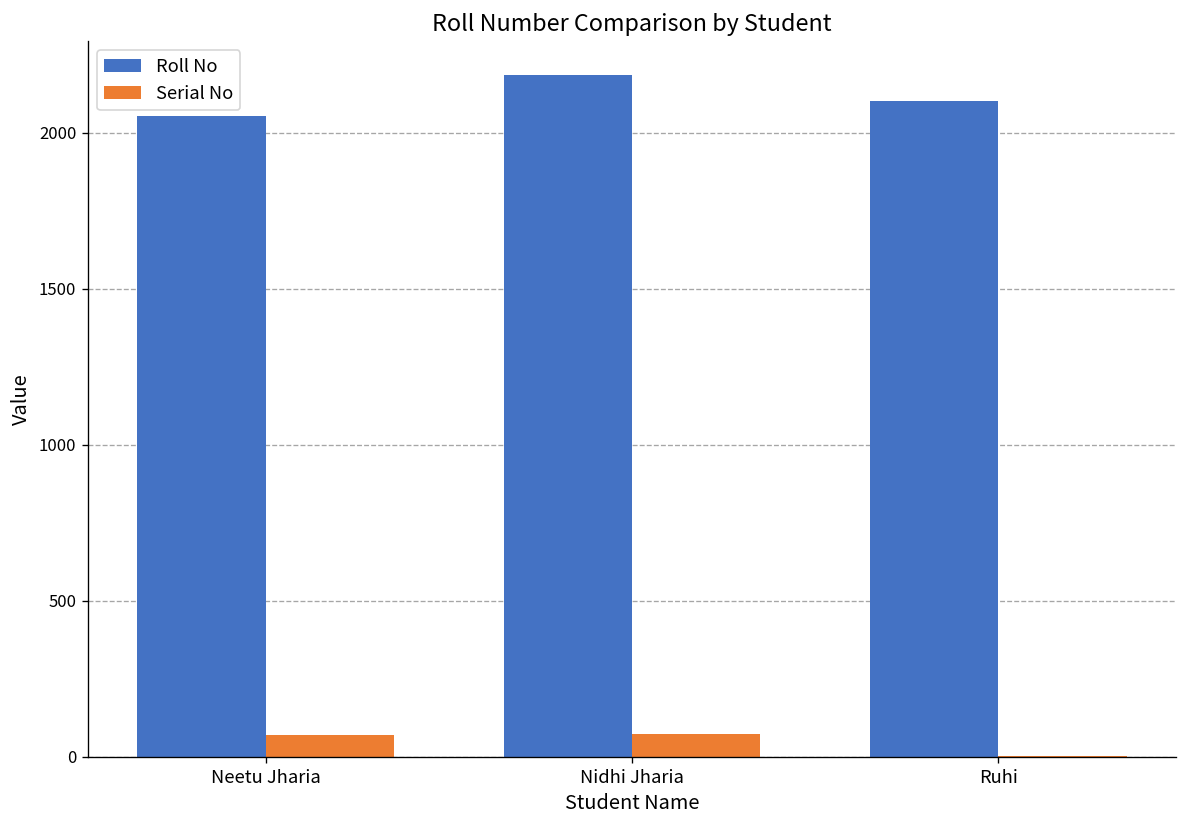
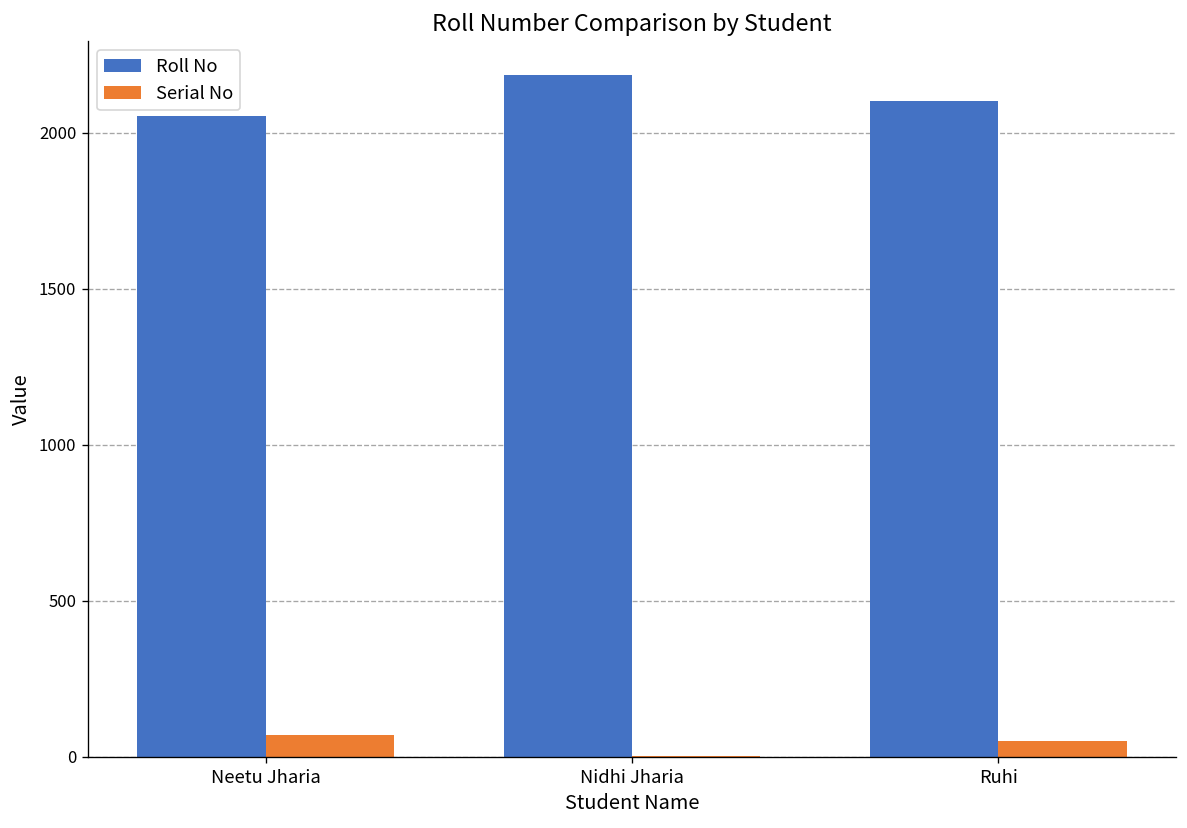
  {
    "Roll No": {
      "Neetu Jharia": 2060,
      "Nidhi Jharia": 2190,
      "Ruhi": 2100
    },
    "Serial No": {
      "Neetu Jharia": 70,
-     "Nidhi Jharia": 70,
-     "Ruhi": 0
+     "Nidhi Jharia": 0,
+     "Ruhi": 50
    }
  }
